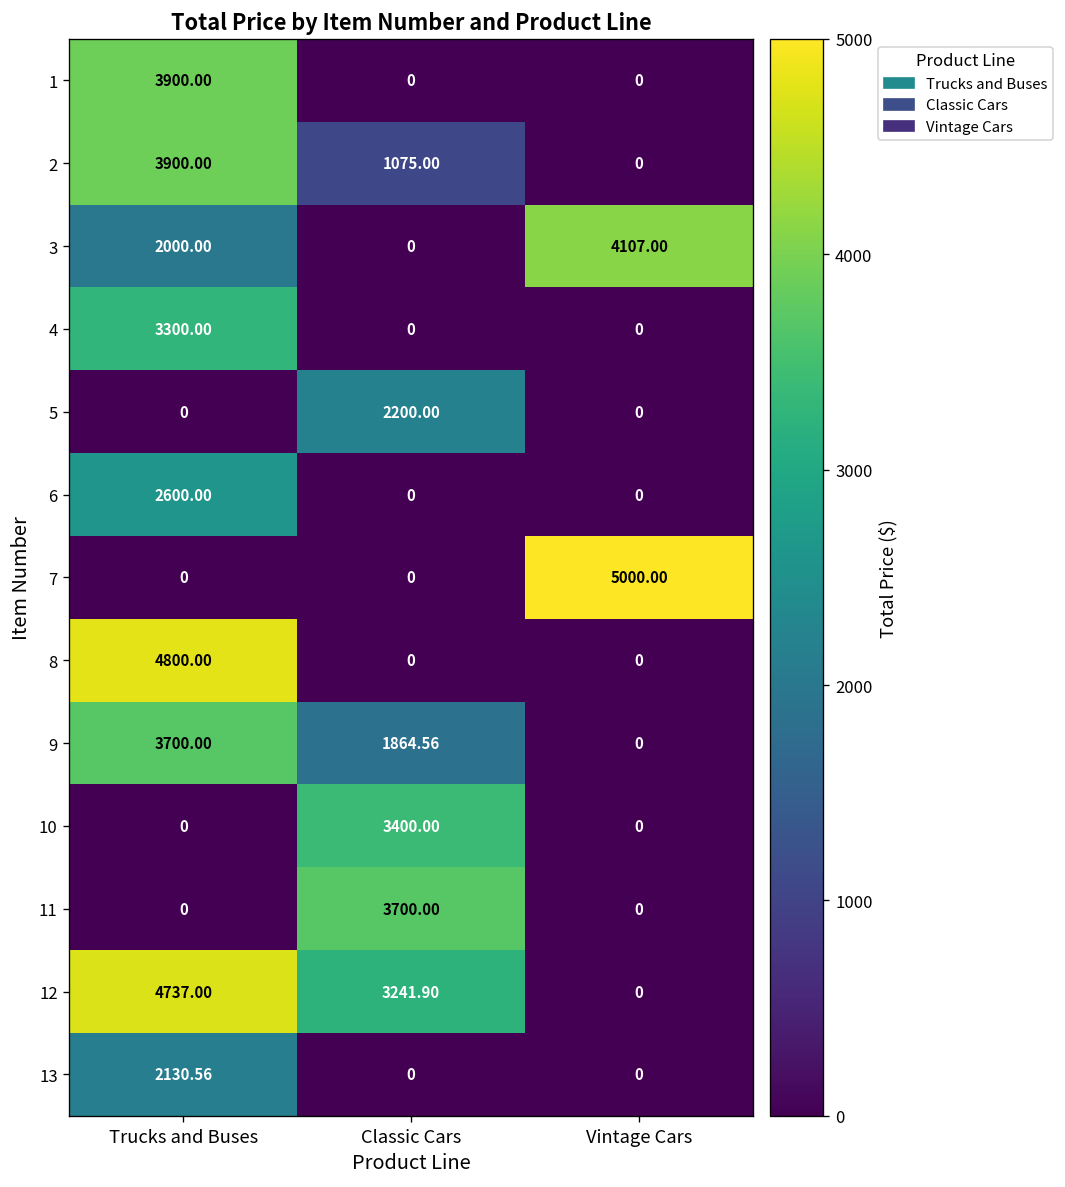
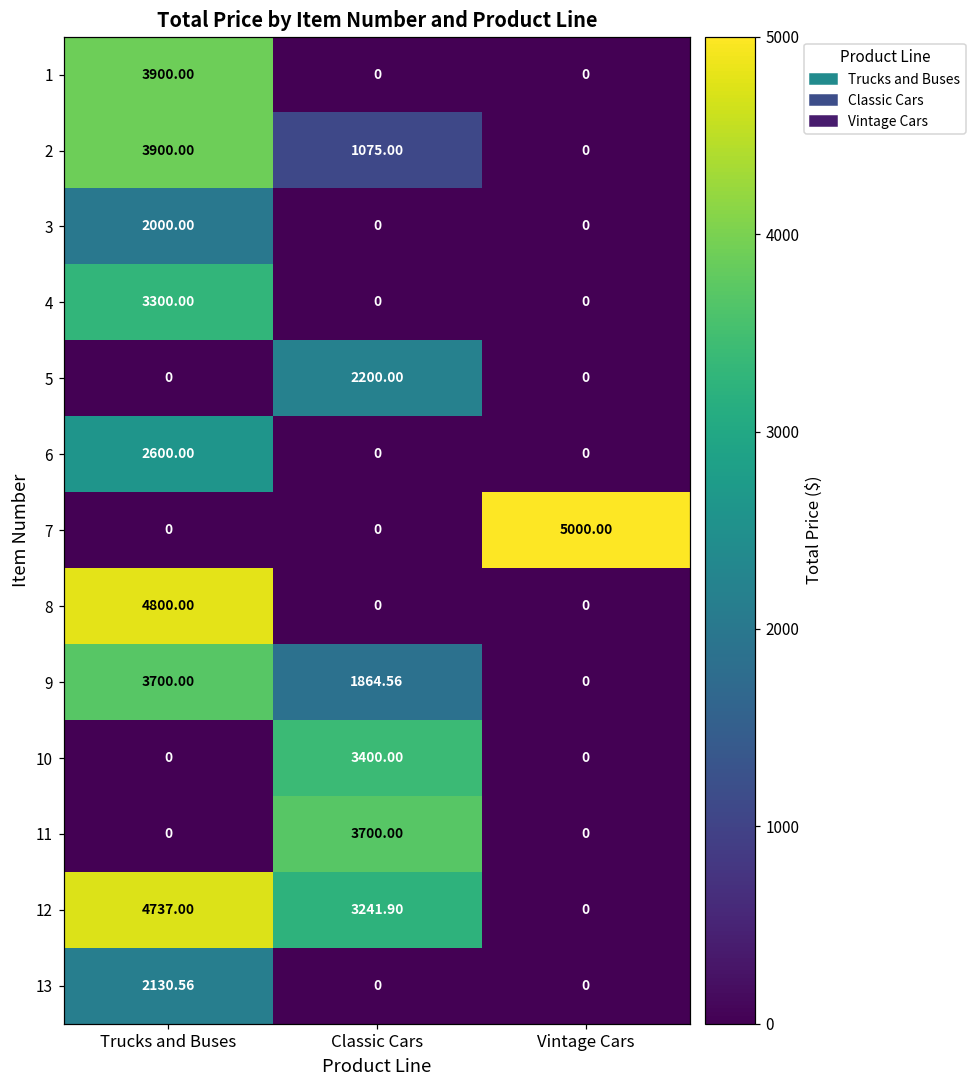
  {
    "1": {
      "Trucks and Buses": 3900.00,
      "Classic Cars": 0,
      "Vintage Cars": 0
    },
    "2": {
      "Trucks and Buses": 3900.00,
      "Classic Cars": 1075.00,
      "Vintage Cars": 0
    },
    "3": {
      "Trucks and Buses": 2000.00,
      "Classic Cars": 0,
-     "Vintage Cars": 4107.00
+     "Vintage Cars": 0
    },
    "4": {
      "Trucks and Buses": 3300.00,
      "Classic Cars": 0,
      "Vintage Cars": 0
    },
    "5": {
      "Trucks and Buses": 0,
      "Classic Cars": 2200.00,
      "Vintage Cars": 0
    },
    "6": {
      "Trucks and Buses": 2600.00,
      "Classic Cars": 0,
      "Vintage Cars": 0
    },
    "7": {
      "Trucks and Buses": 0,
      "Classic Cars": 0,
      "Vintage Cars": 5000.00
    },
    "8": {
      "Trucks and Buses": 4800.00,
      "Classic Cars": 0,
      "Vintage Cars": 0
    },
    "9": {
      "Trucks and Buses": 3700.00,
      "Classic Cars": 1864.56,
      "Vintage Cars": 0
    },
    "10": {
      "Trucks and Buses": 0,
      "Classic Cars": 3400.00,
      "Vintage Cars": 0
    },
    "11": {
      "Trucks and Buses": 0,
      "Classic Cars": 3700.00,
      "Vintage Cars": 0
    },
    "12": {
      "Trucks and Buses": 4737.00,
      "Classic Cars": 3241.90,
      "Vintage Cars": 0
    },
    "13": {
      "Trucks and Buses": 2130.56,
      "Classic Cars": 0,
      "Vintage Cars": 0
    }
  }
